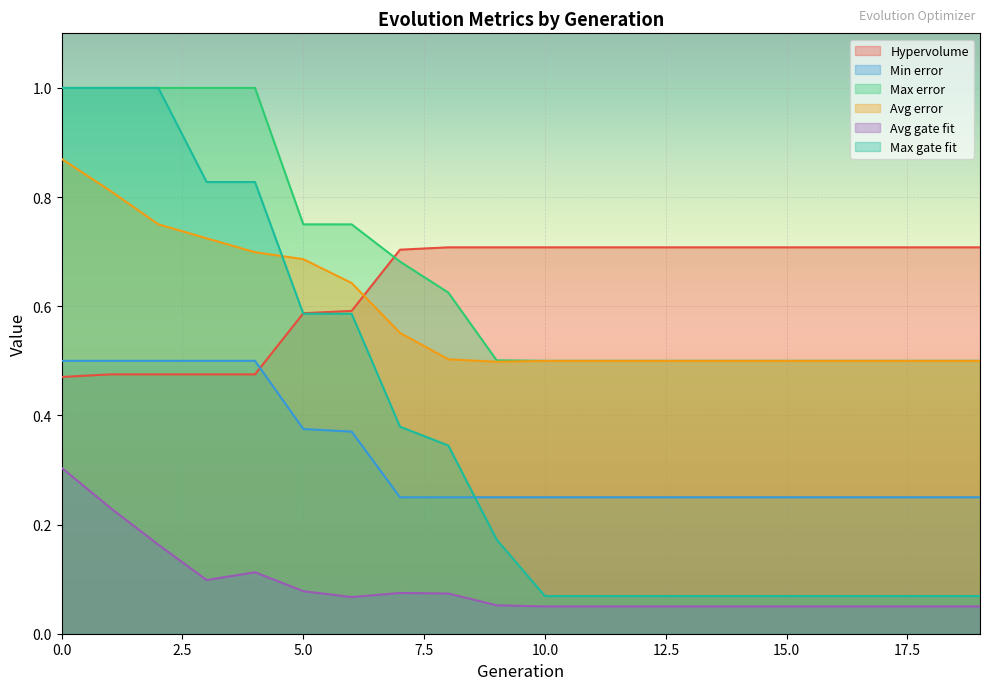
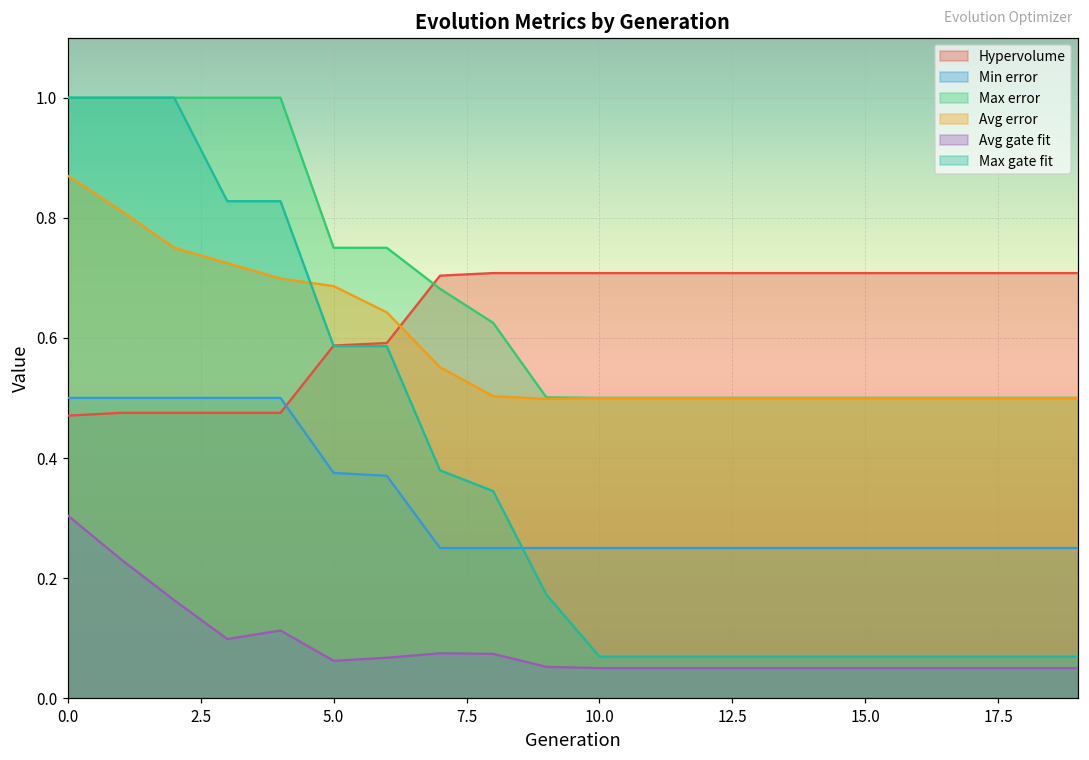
  {
    "Avg gate fit": {
      "0.0": 0.30,
-     "5.0": 0.08,
+     "5.0": 0.06,
      "10.0": 0.05,
      "15.0": 0.05
    }
  }
